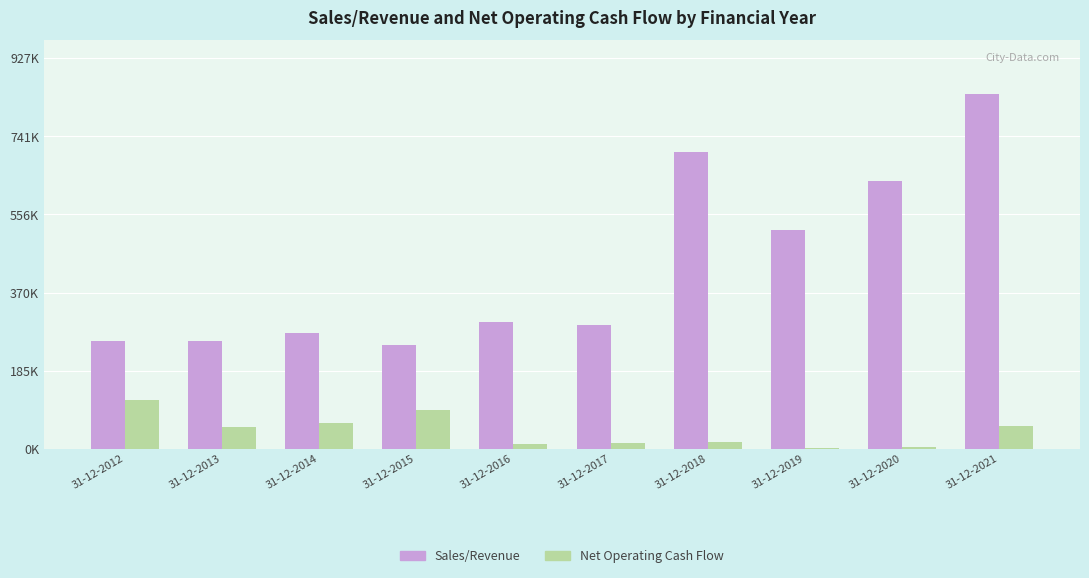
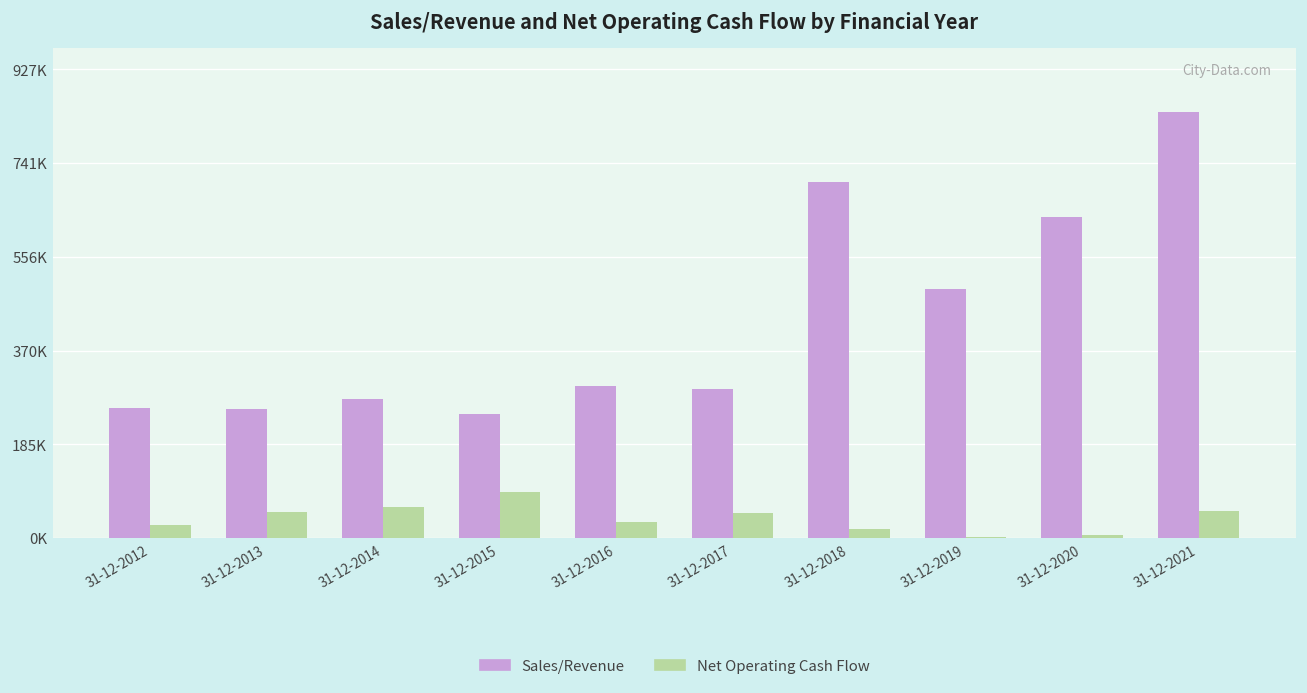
  {
    "Sales/Revenue": {
      "31-12-2012": 260000,
      "31-12-2013": 260000,
      "31-12-2014": 280000,
      "31-12-2015": 250000,
      "31-12-2016": 300000,
      "31-12-2017": 290000,
      "31-12-2018": 700000,
-     "31-12-2019": 520000,
+     "31-12-2019": 490000,
      "31-12-2020": 640000,
      "31-12-2021": 840000
    },
    "Net Operating Cash Flow": {
-     "31-12-2012": 120000,
+     "31-12-2012": 30000,
      "31-12-2013": 50000,
      "31-12-2014": 60000,
      "31-12-2015": 90000,
-     "31-12-2016": 10000,
-     "31-12-2017": 10000,
+     "31-12-2016": 30000,
+     "31-12-2017": 50000,
      "31-12-2018": 20000,
      "31-12-2021": 50000
    }
  }
